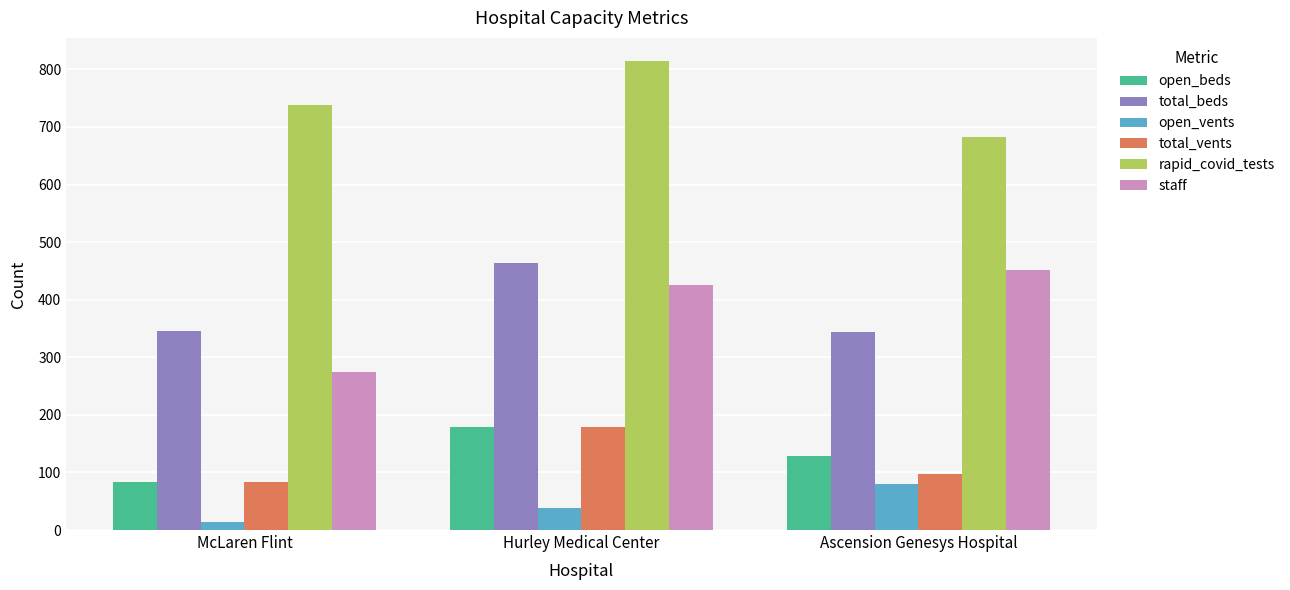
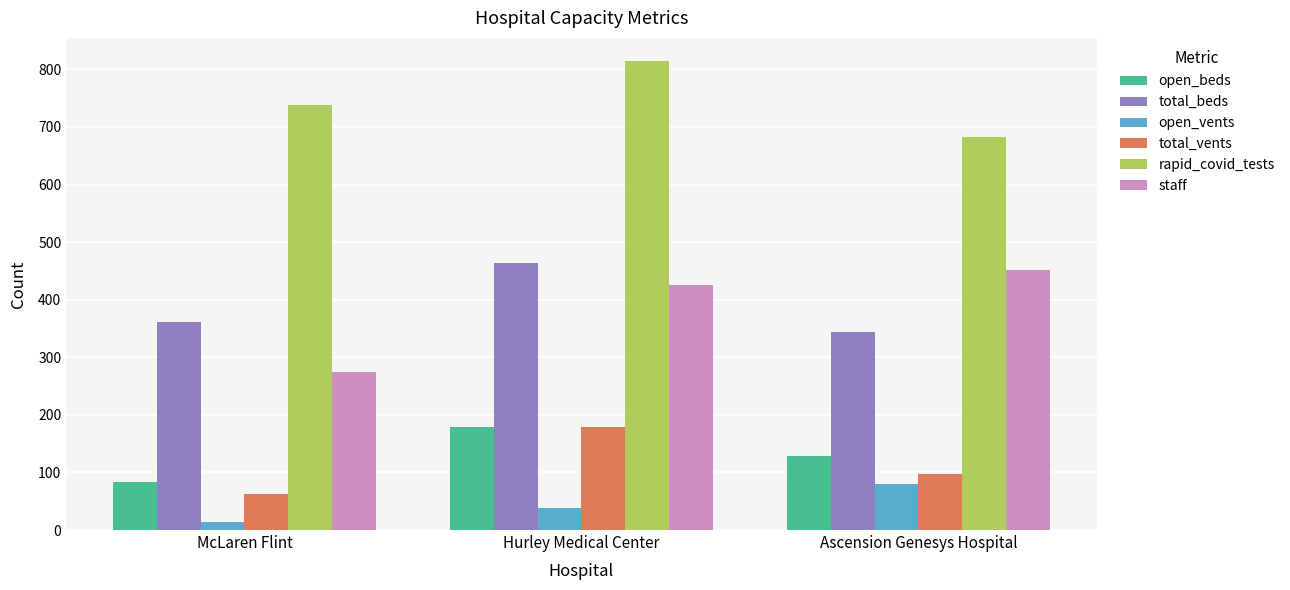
  {
    "open_beds": {
      "McLaren Flint": 80,
      "Hurley Medical Center": 180,
      "Ascension Genesys Hospital": 130
    },
    "total_beds": {
-     "McLaren Flint": 350,
+     "McLaren Flint": 360,
      "Hurley Medical Center": 460,
      "Ascension Genesys Hospital": 340
    },
    "open_vents": {
      "McLaren Flint": 10,
      "Hurley Medical Center": 40,
      "Ascension Genesys Hospital": 80
    },
    "total_vents": {
-     "McLaren Flint": 80,
+     "McLaren Flint": 60,
      "Hurley Medical Center": 180,
      "Ascension Genesys Hospital": 100
    },
    "rapid_covid_tests": {
      "McLaren Flint": 740,
      "Hurley Medical Center": 810,
      "Ascension Genesys Hospital": 680
    },
    "staff": {
      "McLaren Flint": 280,
      "Hurley Medical Center": 430,
      "Ascension Genesys Hospital": 450
    }
  }
